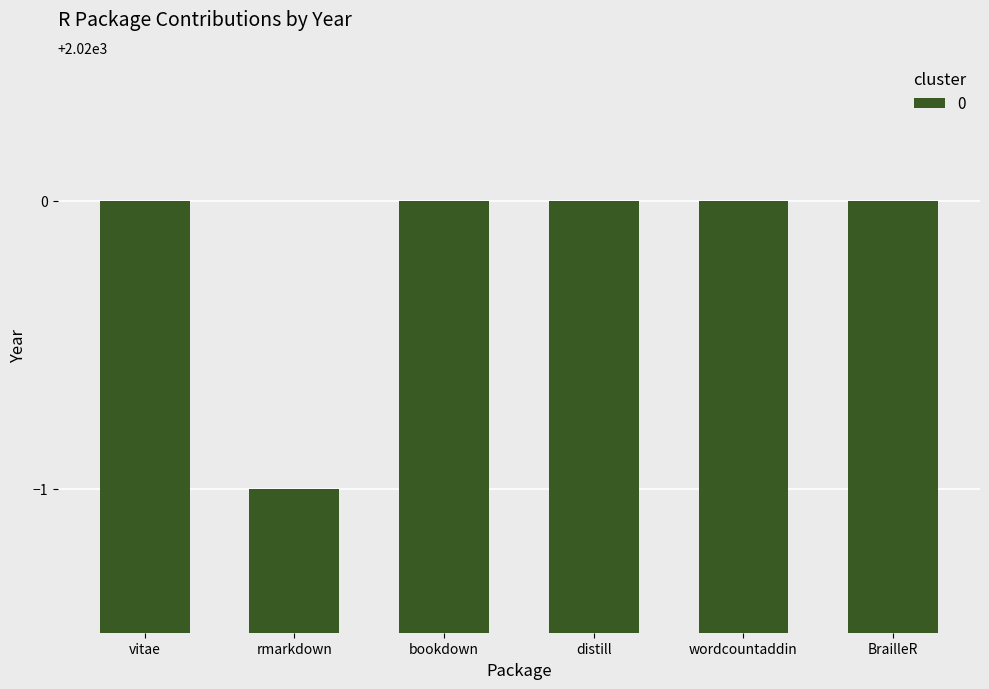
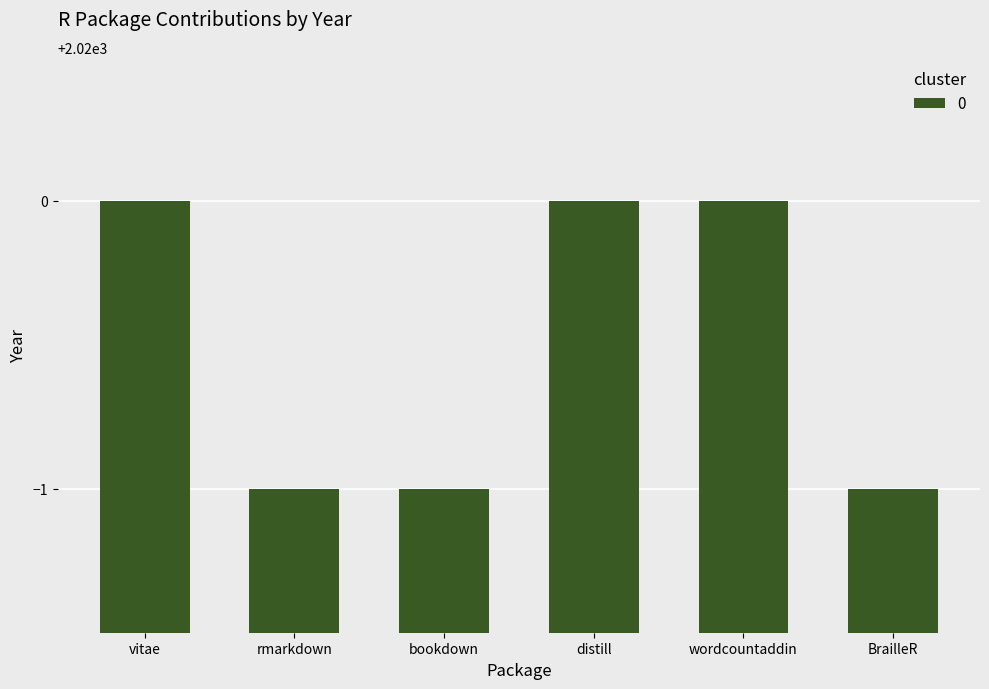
  {
    "vitae": 2020,
    "rmarkdown": 2019,
-   "bookdown": 2020,
+   "bookdown": 2019,
    "distill": 2020,
    "wordcountaddin": 2020,
-   "BrailleR": 2020
+   "BrailleR": 2019
  }
